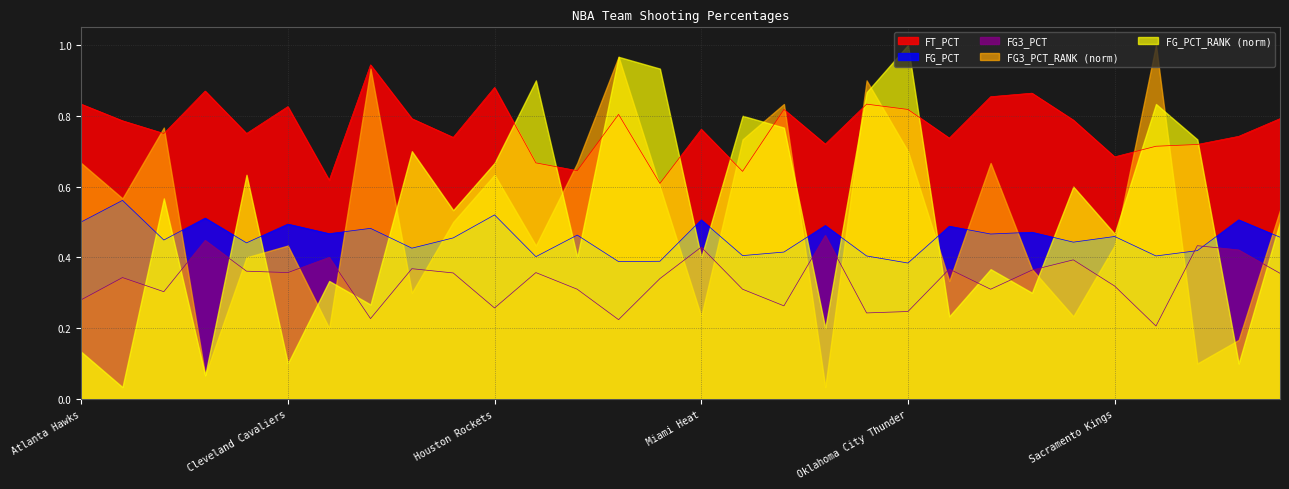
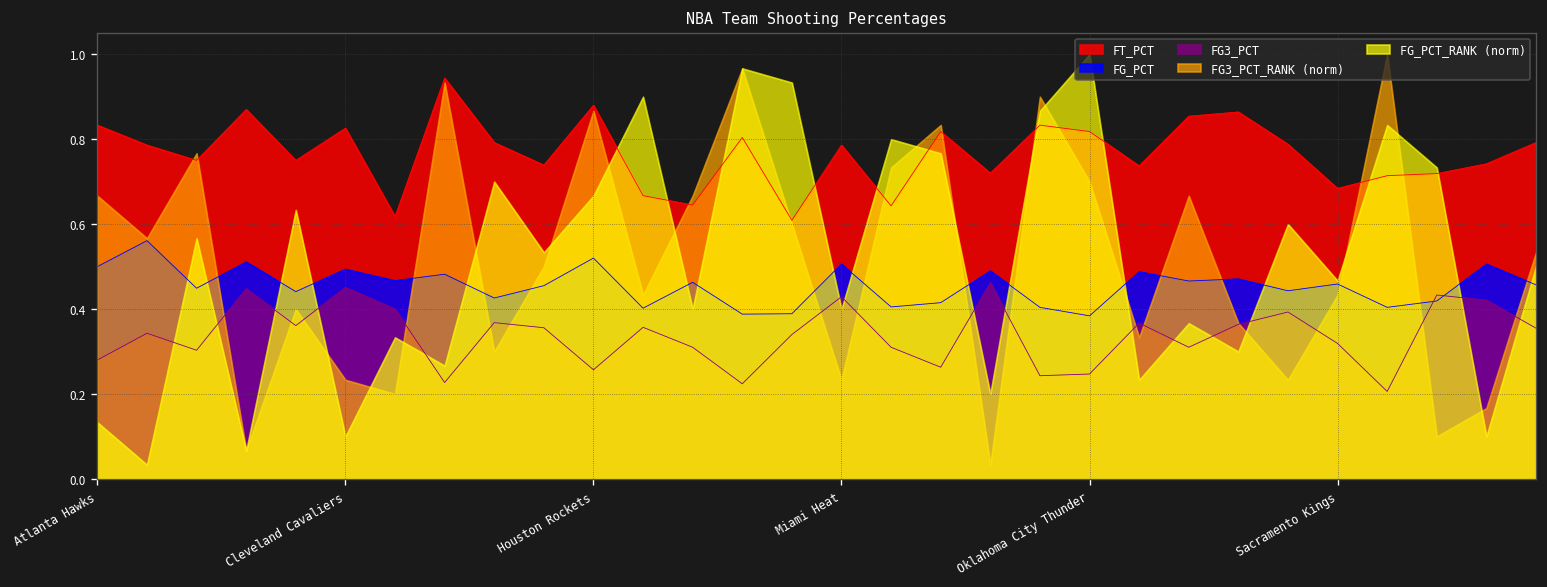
  {
    "FT_PCT": {
      "Atlanta Hawks": 0.83,
      "Cleveland Cavaliers": 0.83,
      "Houston Rockets": 0.88,
-     "Miami Heat": 0.76,
+     "Miami Heat": 0.79,
      "Oklahoma City Thunder": 0.82,
      "Sacramento Kings": 0.68
    },
    "FG_PCT": {
      "Atlanta Hawks": 0.50,
      "Cleveland Cavaliers": 0.49,
      "Houston Rockets": 0.52,
      "Miami Heat": 0.51,
      "Oklahoma City Thunder": 0.38,
      "Sacramento Kings": 0.46
    },
    "FG3_PCT": {
      "Atlanta Hawks": 0.28,
-     "Cleveland Cavaliers": 0.36,
+     "Cleveland Cavaliers": 0.45,
      "Houston Rockets": 0.26,
      "Miami Heat": 0.43,
      "Oklahoma City Thunder": 0.25,
      "Sacramento Kings": 0.32
    },
    "FG3_PCT_RANK (norm)": {
      "Atlanta Hawks": 0.67,
-     "Cleveland Cavaliers": 0.43,
-     "Houston Rockets": 0.63,
+     "Cleveland Cavaliers": 0.23,
+     "Houston Rockets": 0.87,
      "Miami Heat": 0.23,
      "Oklahoma City Thunder": 0.70,
      "Sacramento Kings": 0.43
    },
    "FG_PCT_RANK (norm)": {
      "Atlanta Hawks": 0.13,
      "Cleveland Cavaliers": 0.10,
      "Houston Rockets": 0.67,
      "Miami Heat": 0.40,
      "Sacramento Kings": 0.47
    }
  }
